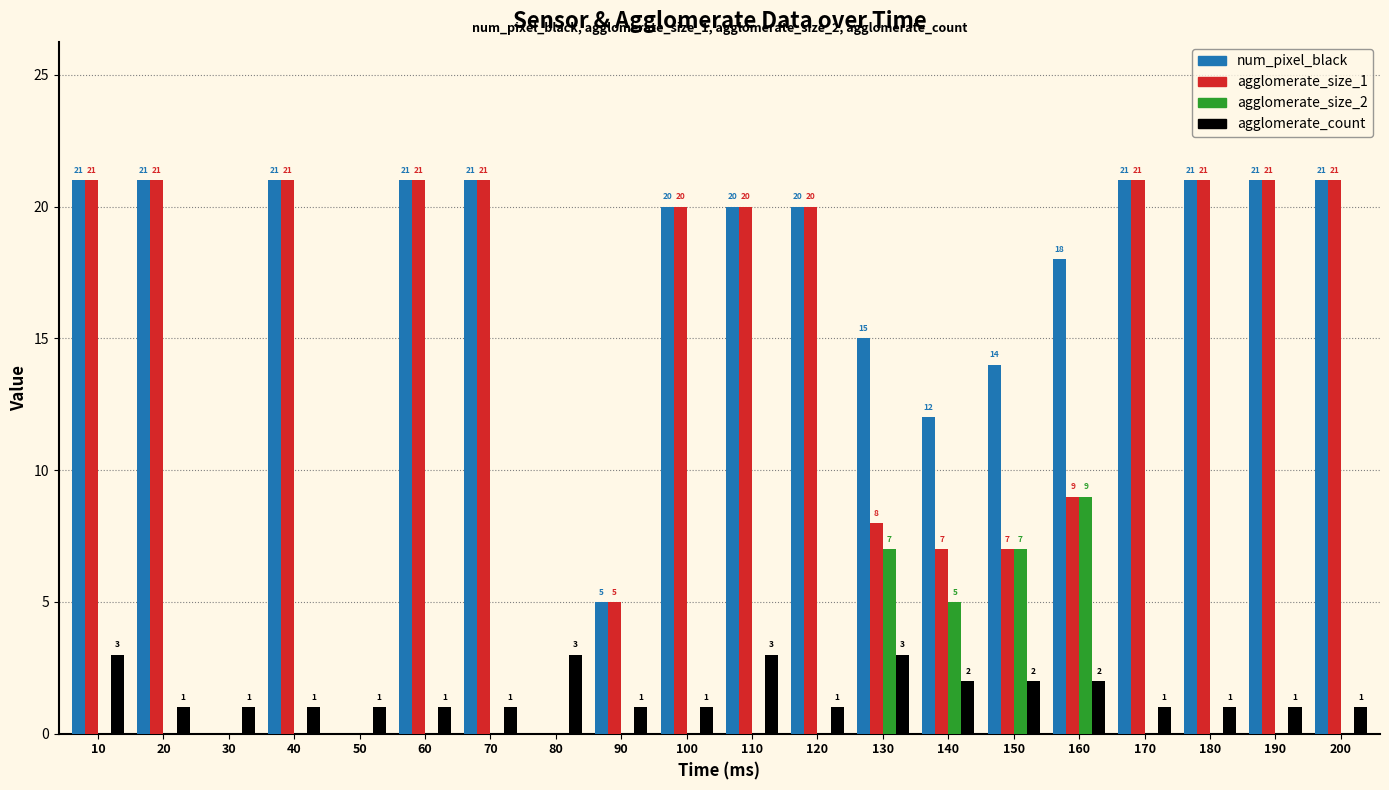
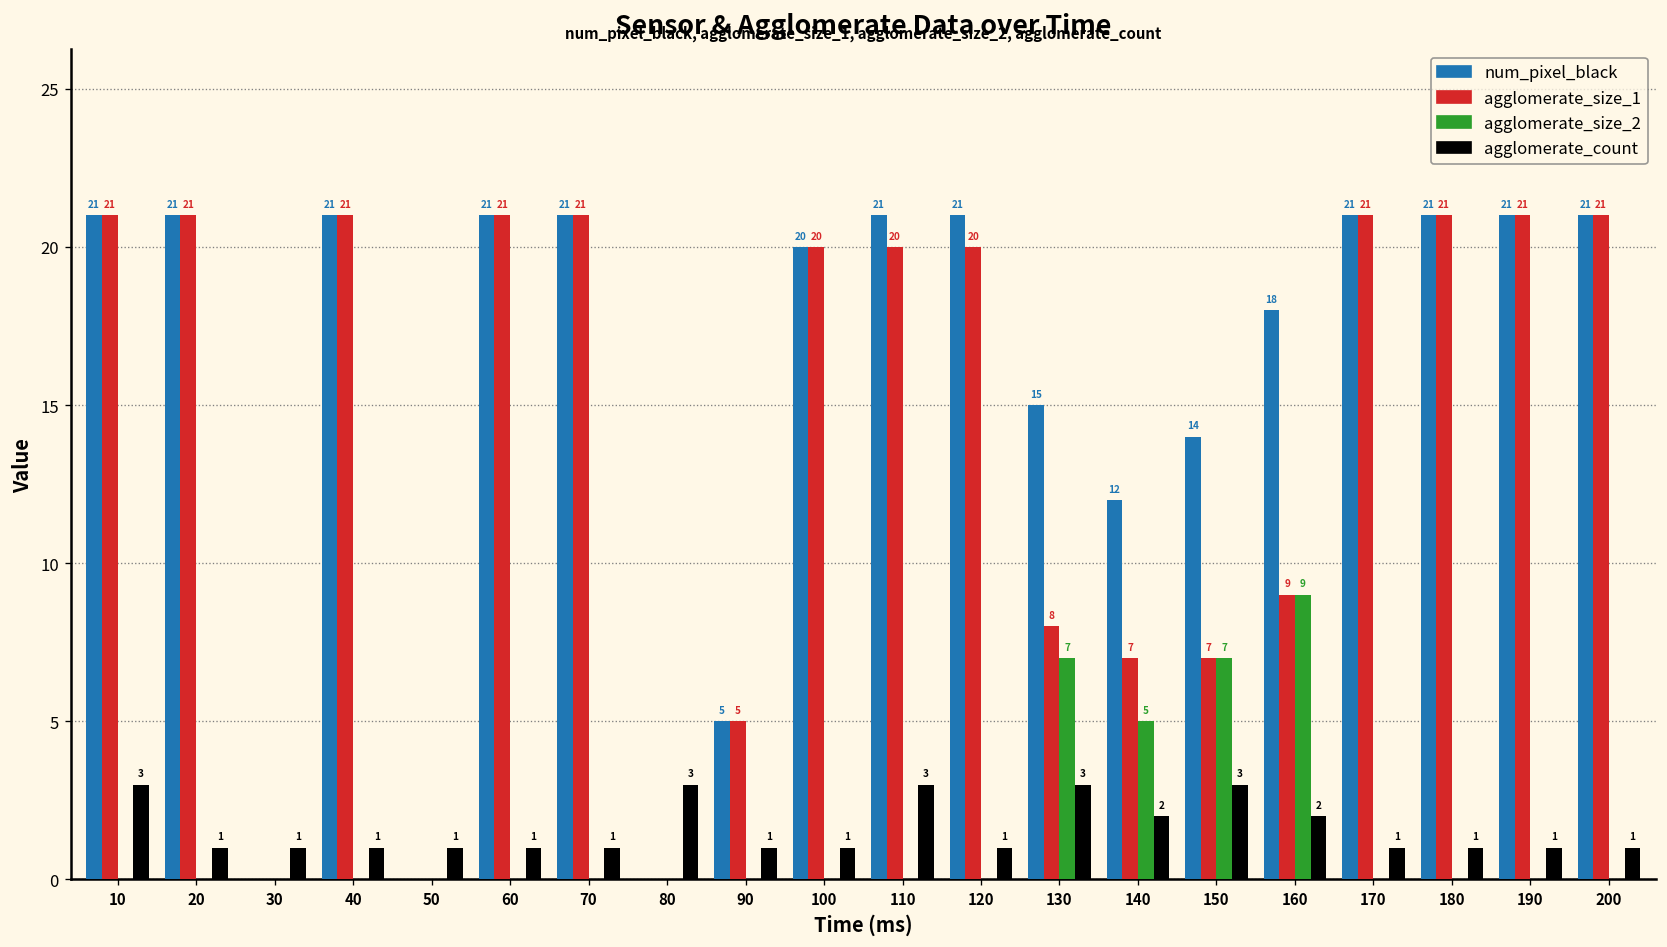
  {
    "num_pixel_black": {
      "10": 21,
      "20": 21,
      "40": 21,
      "60": 21,
      "70": 21,
      "90": 5,
      "100": 20,
-     "110": 20,
-     "120": 20,
+     "110": 21,
+     "120": 21,
      "130": 15,
      "140": 12,
      "150": 14,
      "160": 18,
      "170": 21,
      "180": 21,
      "190": 21,
      "200": 21
    },
    "agglomerate_size_1": {
      "10": 21,
      "20": 21,
      "40": 21,
      "60": 21,
      "70": 21,
      "90": 5,
      "100": 20,
      "110": 20,
      "120": 20,
      "130": 8,
      "140": 7,
      "150": 7,
      "160": 9,
      "170": 21,
      "180": 21,
      "190": 21,
      "200": 21
    },
    "agglomerate_size_2": {
      "130": 7,
      "140": 5,
      "150": 7,
      "160": 9
    },
    "agglomerate_count": {
      "10": 3,
      "20": 1,
      "30": 1,
      "40": 1,
      "50": 1,
      "60": 1,
      "70": 1,
      "80": 3,
      "90": 1,
      "100": 1,
      "110": 3,
      "120": 1,
      "130": 3,
      "140": 2,
-     "150": 2,
+     "150": 3,
      "160": 2,
      "170": 1,
      "180": 1,
      "190": 1,
      "200": 1
    }
  }
